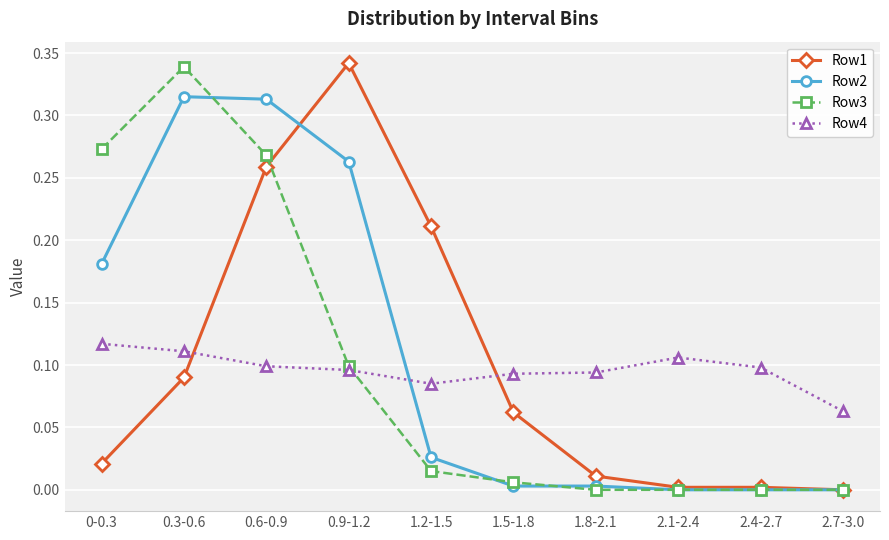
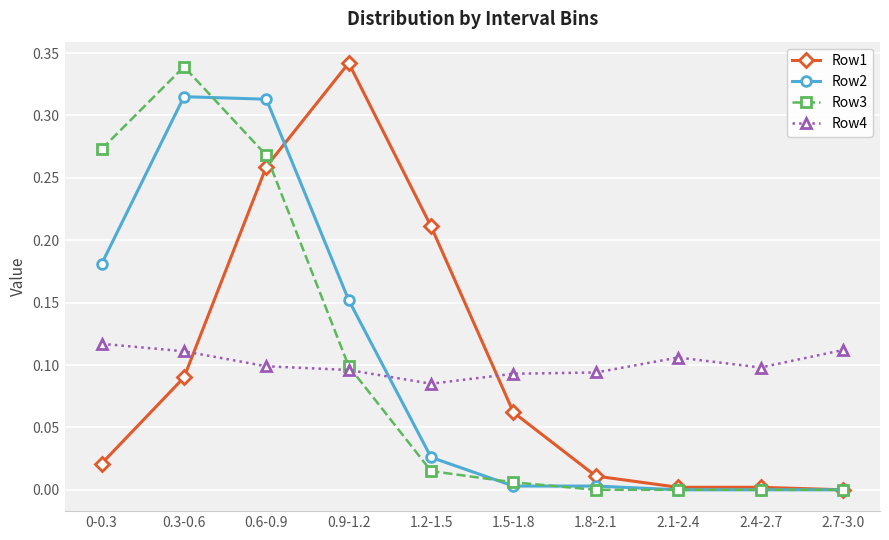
  {
    "Row1": {
      "0-0.3": 0.021,
      "0.3-0.6": 0.090,
      "0.6-0.9": 0.259,
      "0.9-1.2": 0.342,
      "1.2-1.5": 0.211,
      "1.5-1.8": 0.062,
      "1.8-2.1": 0.011
    },
    "Row2": {
      "0-0.3": 0.181,
      "0.3-0.6": 0.315,
      "0.6-0.9": 0.313,
-     "0.9-1.2": 0.263,
+     "0.9-1.2": 0.152,
      "1.2-1.5": 0.026,
      "1.5-1.8": 0.003,
      "1.8-2.1": 0.003
    },
    "Row3": {
      "0-0.3": 0.273,
      "0.3-0.6": 0.339,
      "0.6-0.9": 0.268,
      "0.9-1.2": 0.099,
      "1.2-1.5": 0.015,
      "1.5-1.8": 0.006,
      "1.8-2.1": 0.000
    },
    "Row4": {
      "0-0.3": 0.117,
      "0.3-0.6": 0.111,
      "0.6-0.9": 0.099,
      "0.9-1.2": 0.096,
      "1.2-1.5": 0.085,
      "1.5-1.8": 0.093,
      "1.8-2.1": 0.094,
      "2.1-2.4": 0.106,
      "2.4-2.7": 0.098,
-     "2.7-3.0": 0.063
+     "2.7-3.0": 0.112
    }
  }
